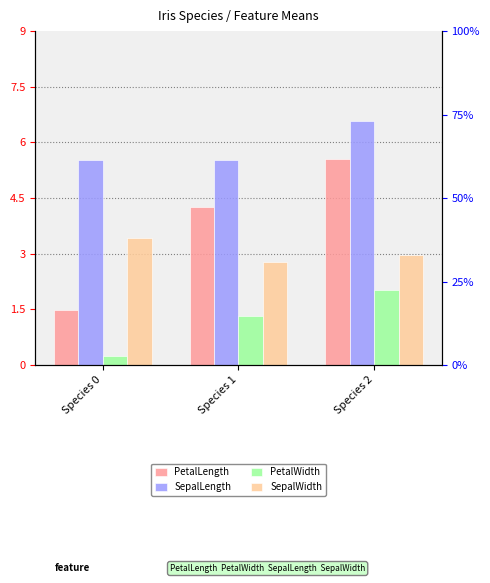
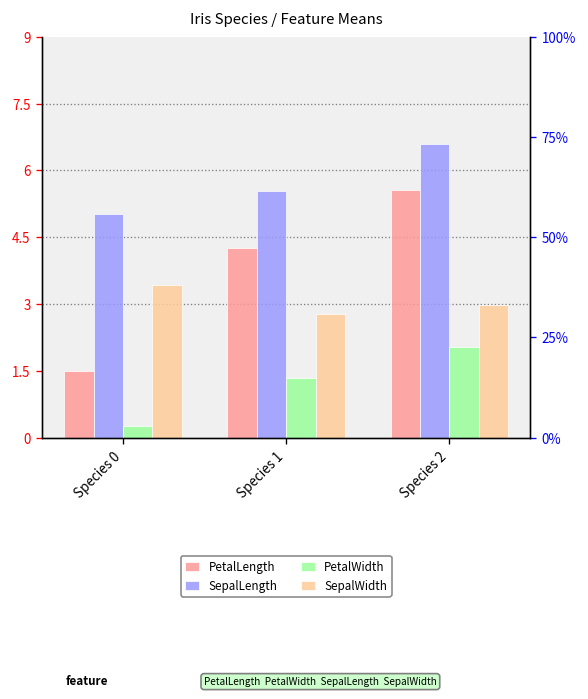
  {
    "SepalLength": {
-     "Species 0": 5.5,
+     "Species 0": 5.0,
      "Species 1": 5.5,
      "Species 2": 6.6
    },
    "PetalWidth": {
      "Species 0": 0.3,
      "Species 1": 1.3,
      "Species 2": 2.0
    }
  }
